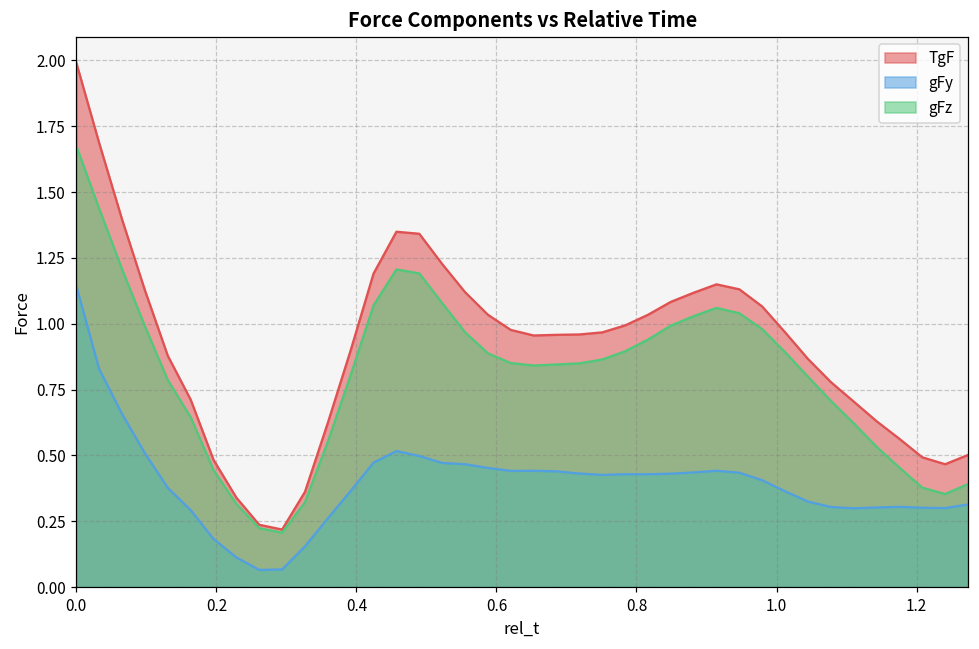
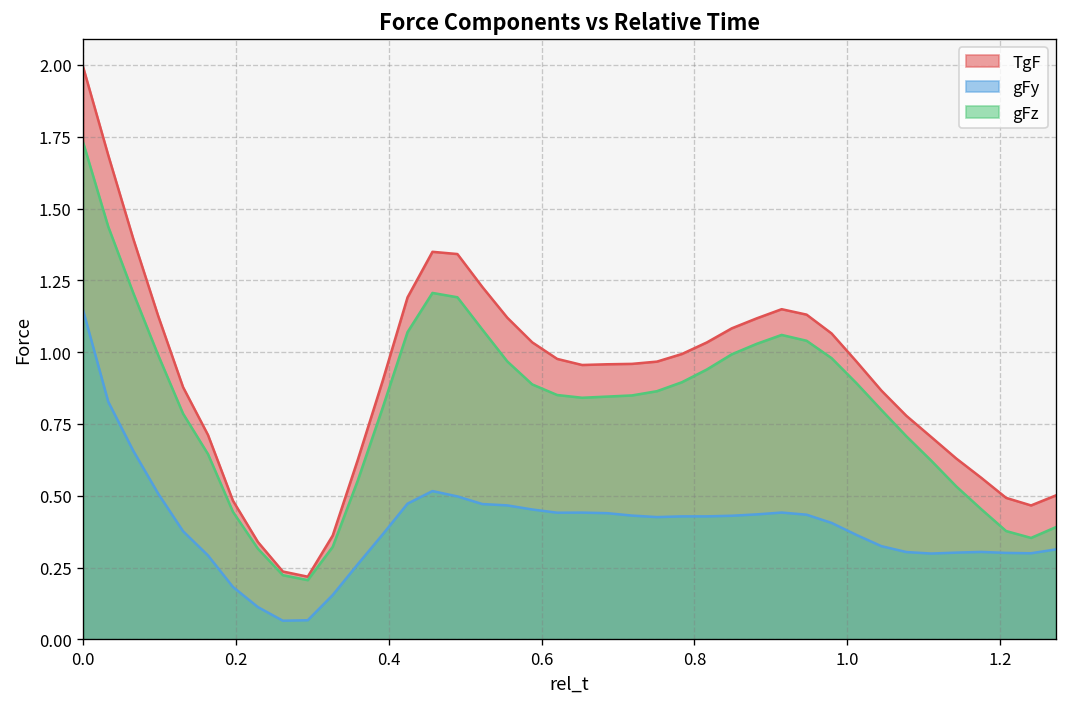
  {
    "TgF": {
      "0.0": 1.99
    },
    "gFy": {
      "0.0": 1.14
    },
    "gFz": {
-     "0.0": 1.68
+     "0.0": 1.73
    }
  }
